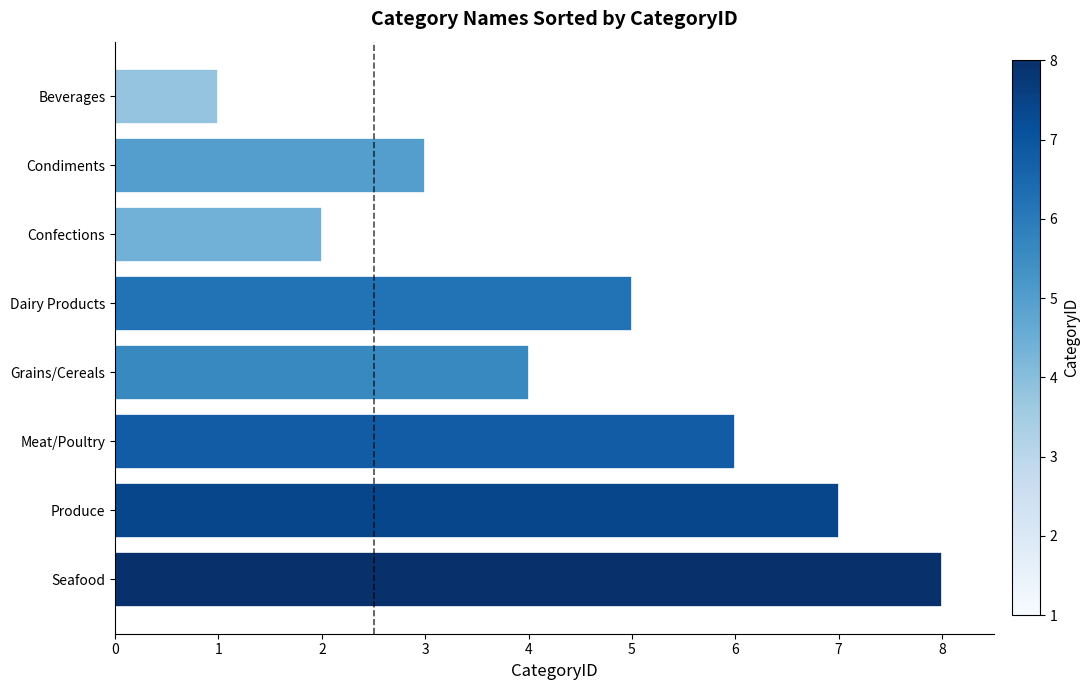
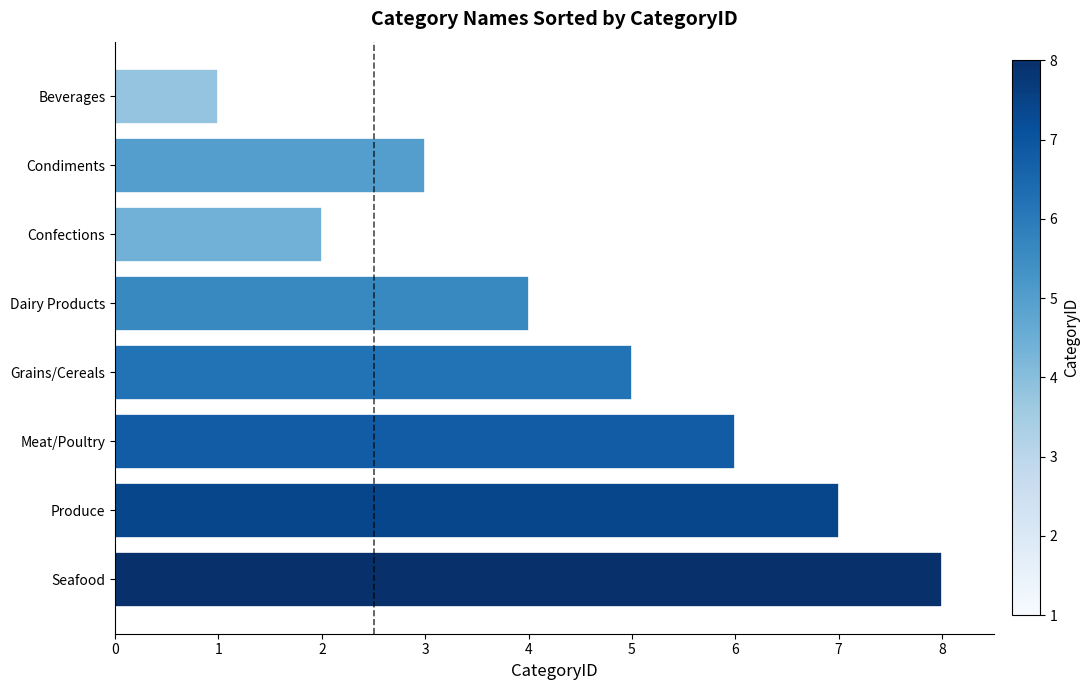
  {
    "Beverages": 1.00,
    "Condiments": 3.00,
    "Confections": 2.00,
-   "Dairy Products": 5.00,
-   "Grains/Cereals": 4.00,
+   "Dairy Products": 4.00,
+   "Grains/Cereals": 5.00,
    "Meat/Poultry": 6.00,
    "Produce": 7.00,
    "Seafood": 8.00
  }
